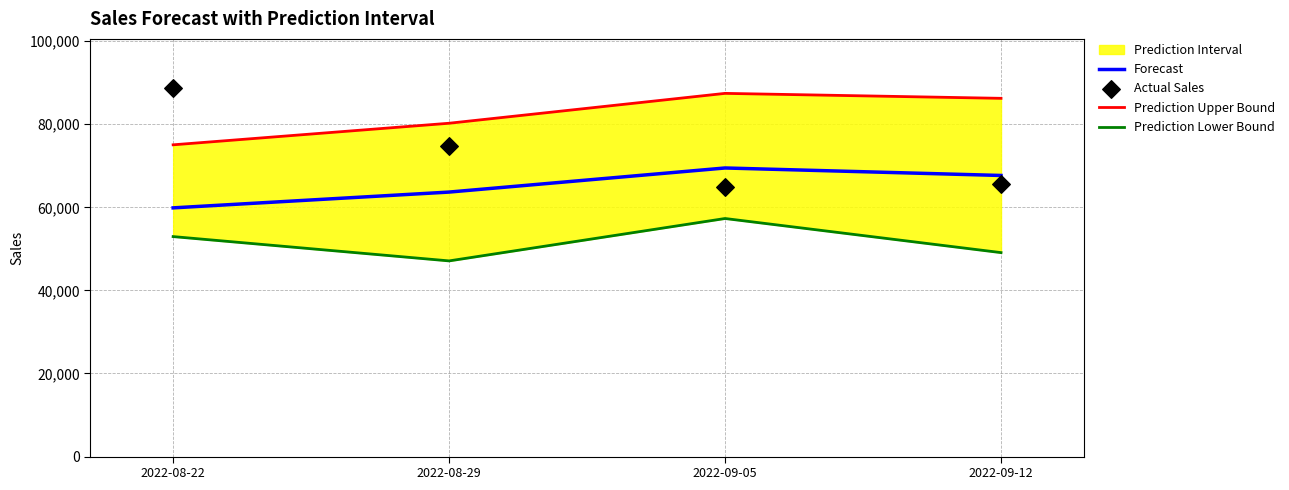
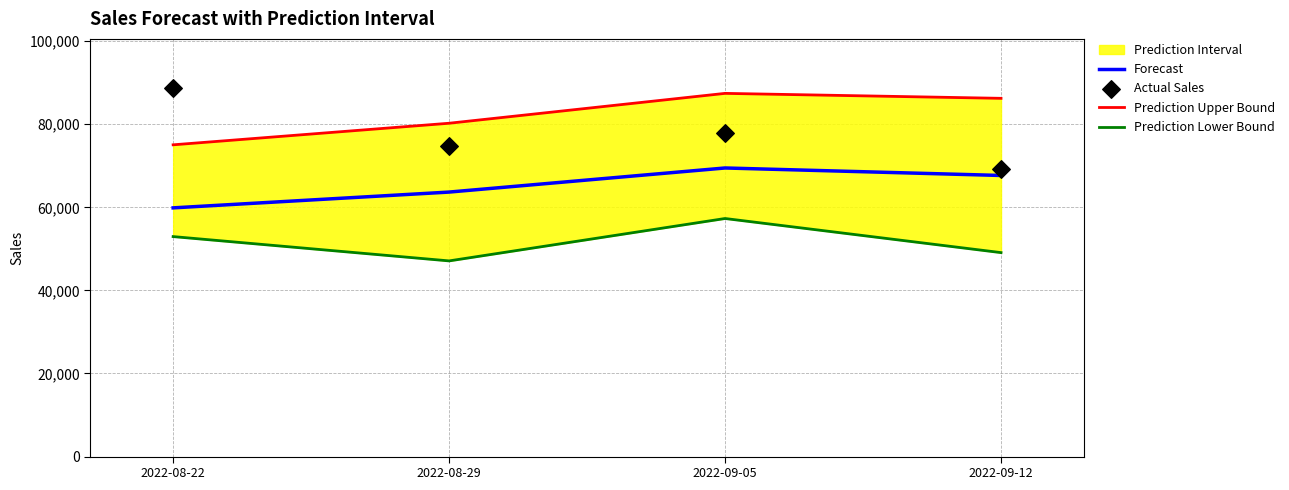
  {
    "Forecast": {
      "2022-08-22": "60,000",
      "2022-08-29": "64,000",
      "2022-09-05": "69,000",
      "2022-09-12": "68,000"
    },
    "Prediction Interval": {
      "2022-08-22": "75,000",
      "2022-08-29": "80,000",
      "2022-09-05": "87,000",
      "2022-09-12": "86,000"
    },
    "Actual Sales": {
-     "2022-09-05": "65,000",
-     "2022-09-12": "66,000"
+     "2022-09-05": "78,000",
+     "2022-09-12": "69,000"
    },
    "Prediction Lower Bound": {
      "2022-08-22": "53,000",
      "2022-08-29": "47,000",
      "2022-09-05": "57,000",
      "2022-09-12": "49,000"
    }
  }
